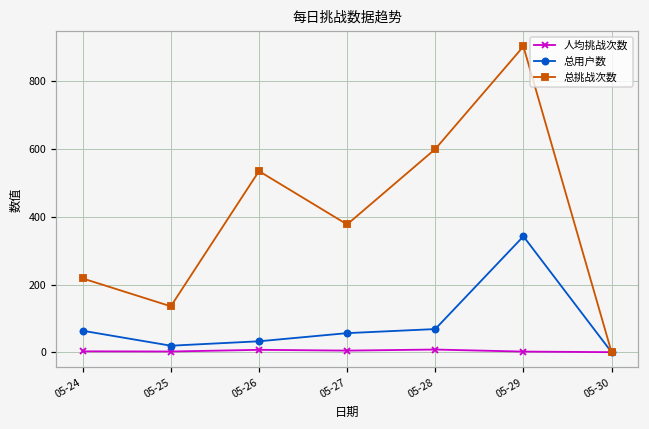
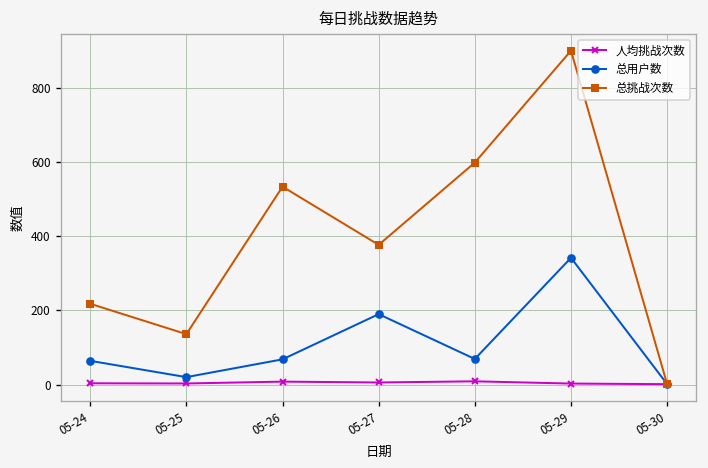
  {
    "人均挑战次数": {
      "05-24": 0,
      "05-25": 0,
      "05-26": 10,
      "05-27": 10,
      "05-28": 10,
      "05-29": 0
    },
    "总用户数": {
      "05-24": 60,
      "05-25": 20,
-     "05-26": 30,
-     "05-27": 60,
+     "05-26": 70,
+     "05-27": 190,
      "05-28": 70,
      "05-29": 340
    },
    "总挑战次数": {
      "05-24": 220,
      "05-25": 140,
      "05-26": 530,
      "05-27": 380,
      "05-28": 600,
      "05-29": 900
    }
  }
